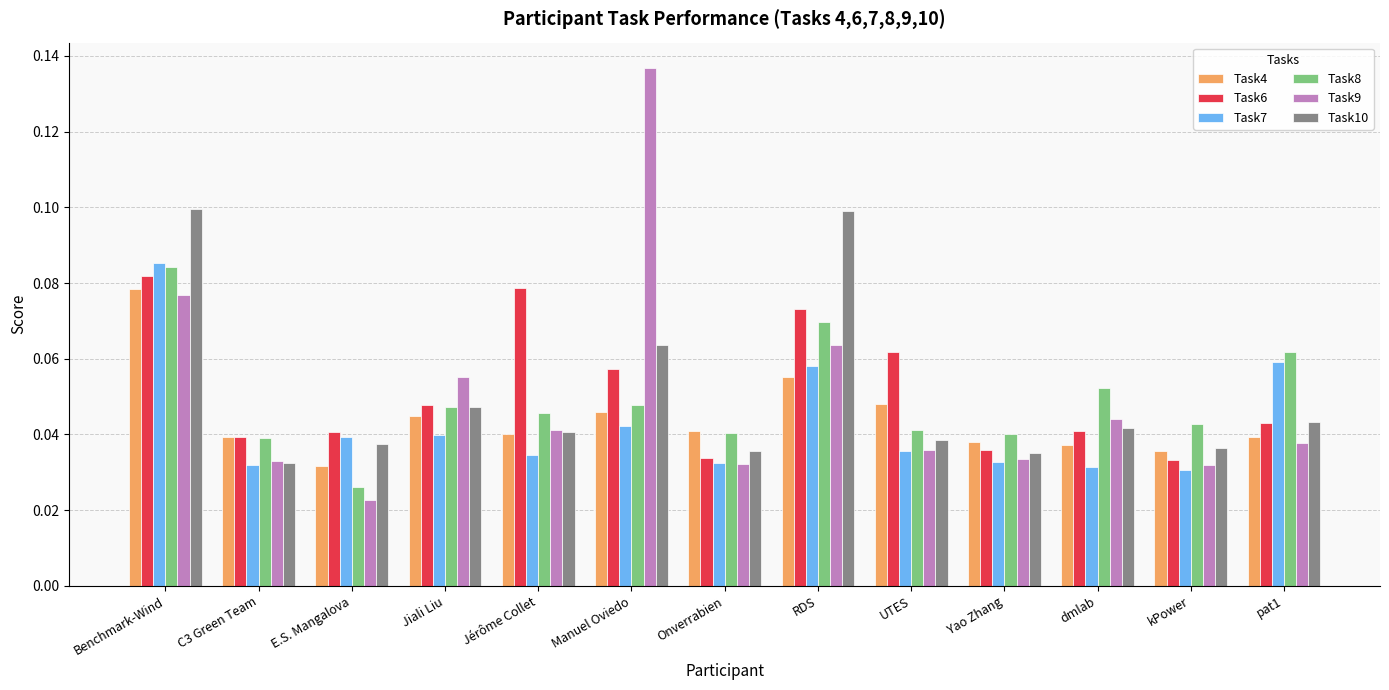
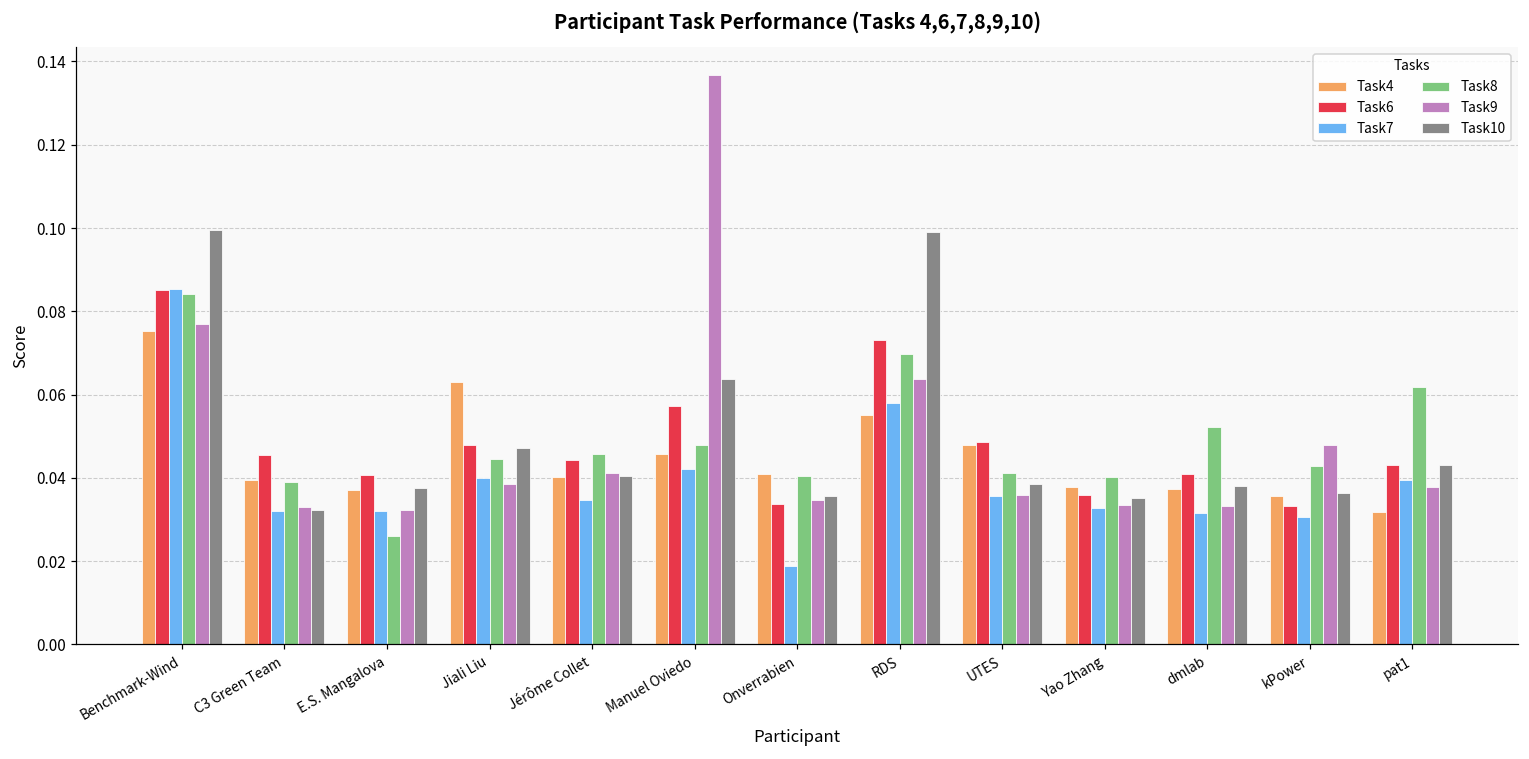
  {
    "Task4": {
-     "Benchmark-Wind": 0.078,
+     "Benchmark-Wind": 0.075,
      "C3 Green Team": 0.039,
-     "E.S. Mangalova": 0.032,
-     "Jiali Liu": 0.045,
+     "E.S. Mangalova": 0.037,
+     "Jiali Liu": 0.063,
      "Jérôme Collet": 0.040,
      "Manuel Oviedo": 0.046,
      "Onverrabien": 0.041,
      "RDS": 0.055,
      "UTES": 0.048,
      "Yao Zhang": 0.038,
      "dmlab": 0.037,
      "kPower": 0.036,
-     "pat1": 0.039
+     "pat1": 0.032
    },
    "Task6": {
-     "Benchmark-Wind": 0.082,
-     "C3 Green Team": 0.039,
+     "Benchmark-Wind": 0.085,
+     "C3 Green Team": 0.046,
      "E.S. Mangalova": 0.041,
      "Jiali Liu": 0.048,
-     "Jérôme Collet": 0.079,
+     "Jérôme Collet": 0.044,
      "Manuel Oviedo": 0.057,
      "Onverrabien": 0.034,
      "RDS": 0.073,
-     "UTES": 0.062,
+     "UTES": 0.049,
      "Yao Zhang": 0.036,
      "dmlab": 0.041,
      "kPower": 0.033,
      "pat1": 0.043
    },
    "Task7": {
      "Benchmark-Wind": 0.085,
      "C3 Green Team": 0.032,
-     "E.S. Mangalova": 0.039,
+     "E.S. Mangalova": 0.032,
      "Jiali Liu": 0.040,
      "Jérôme Collet": 0.035,
      "Manuel Oviedo": 0.042,
-     "Onverrabien": 0.033,
+     "Onverrabien": 0.019,
      "RDS": 0.058,
      "UTES": 0.036,
      "Yao Zhang": 0.033,
      "dmlab": 0.032,
      "kPower": 0.031,
-     "pat1": 0.059
+     "pat1": 0.039
    },
    "Task8": {
      "Benchmark-Wind": 0.084,
      "C3 Green Team": 0.039,
      "E.S. Mangalova": 0.026,
-     "Jiali Liu": 0.047,
+     "Jiali Liu": 0.045,
      "Jérôme Collet": 0.046,
      "Manuel Oviedo": 0.048,
      "Onverrabien": 0.040,
      "RDS": 0.070,
      "UTES": 0.041,
      "Yao Zhang": 0.040,
      "dmlab": 0.052,
      "kPower": 0.043,
      "pat1": 0.062
    },
    "Task9": {
      "Benchmark-Wind": 0.077,
      "C3 Green Team": 0.033,
-     "E.S. Mangalova": 0.023,
-     "Jiali Liu": 0.055,
+     "E.S. Mangalova": 0.032,
+     "Jiali Liu": 0.039,
      "Jérôme Collet": 0.041,
      "Manuel Oviedo": 0.137,
-     "Onverrabien": 0.032,
+     "Onverrabien": 0.035,
      "RDS": 0.064,
      "UTES": 0.036,
      "Yao Zhang": 0.034,
-     "dmlab": 0.044,
-     "kPower": 0.032,
+     "dmlab": 0.033,
+     "kPower": 0.048,
      "pat1": 0.038
    },
    "Task10": {
      "Benchmark-Wind": 0.099,
      "C3 Green Team": 0.032,
      "E.S. Mangalova": 0.038,
      "Jiali Liu": 0.047,
      "Jérôme Collet": 0.041,
      "Manuel Oviedo": 0.064,
      "Onverrabien": 0.036,
      "RDS": 0.099,
      "UTES": 0.038,
      "Yao Zhang": 0.035,
-     "dmlab": 0.042,
+     "dmlab": 0.038,
      "kPower": 0.036,
      "pat1": 0.043
    }
  }
